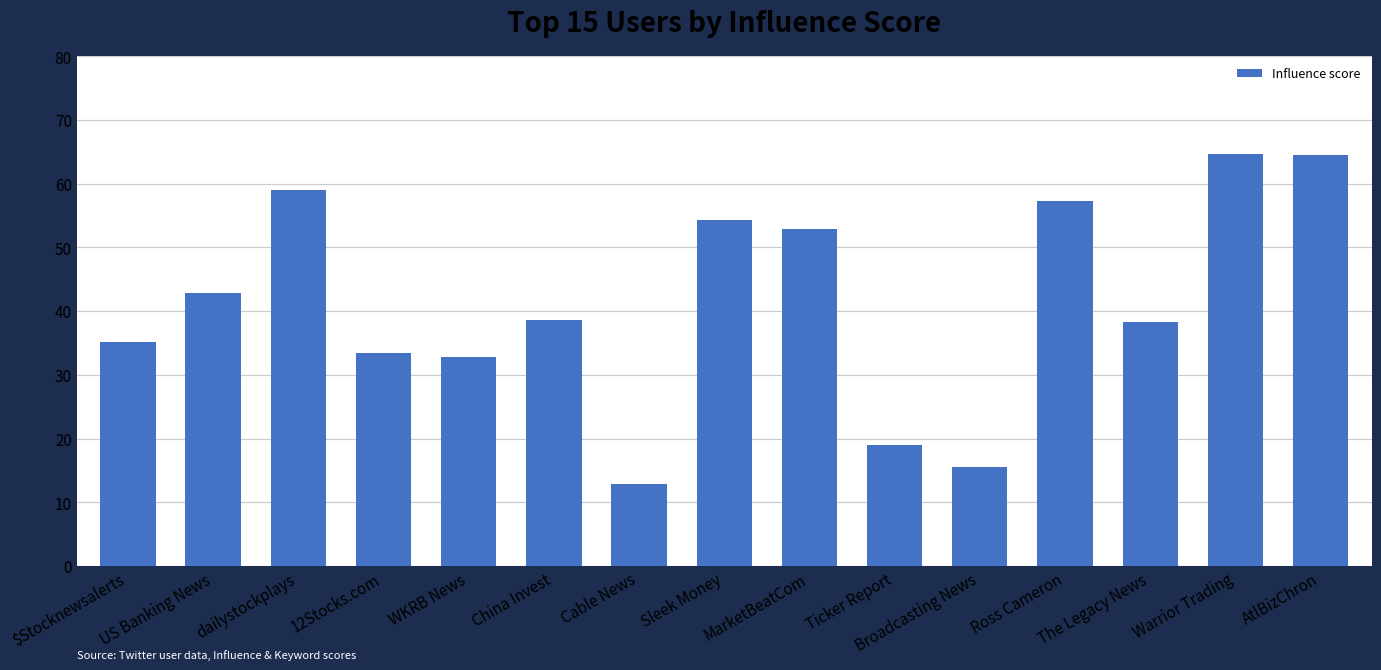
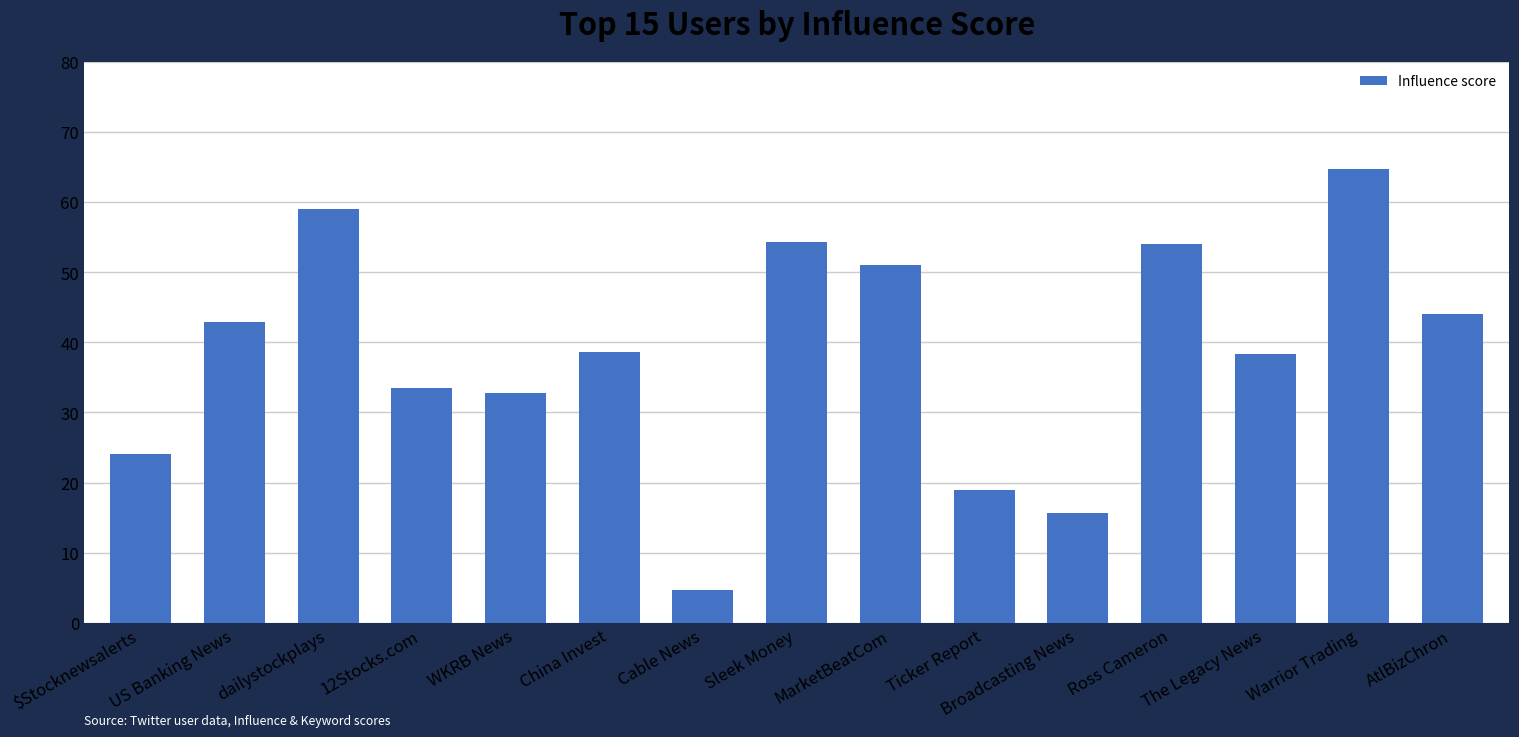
  {
-   "$Stocknewsalerts": 35,
+   "$Stocknewsalerts": 24,
    "US Banking News": 43,
    "dailystockplays": 59,
    "12Stocks.com": 34,
    "WKRB News": 33,
    "China Invest": 39,
-   "Cable News": 13,
+   "Cable News": 5,
    "Sleek Money": 54,
-   "MarketBeatCom": 53,
+   "MarketBeatCom": 51,
    "Ticker Report": 19,
    "Broadcasting News": 16,
-   "Ross Cameron": 57,
+   "Ross Cameron": 54,
    "The Legacy News": 38,
    "Warrior Trading": 65,
-   "AtlBizChron": 64
+   "AtlBizChron": 44
  }
